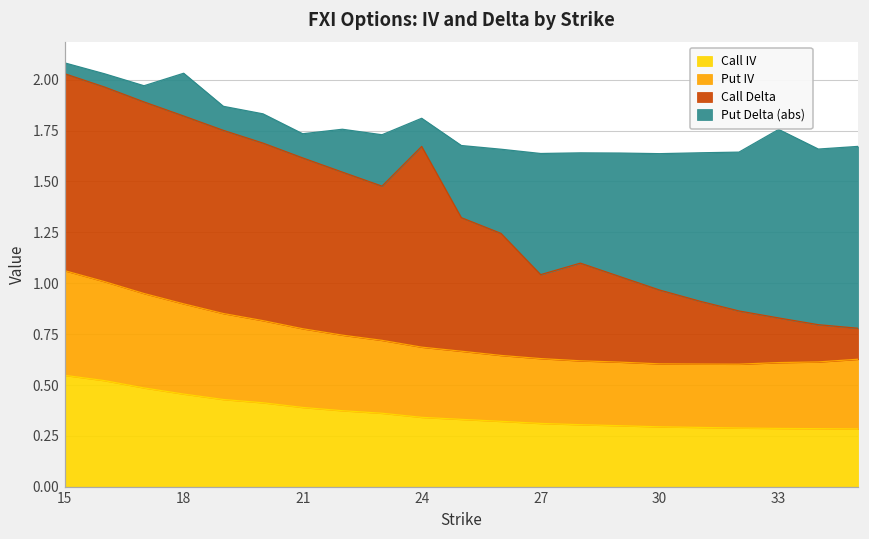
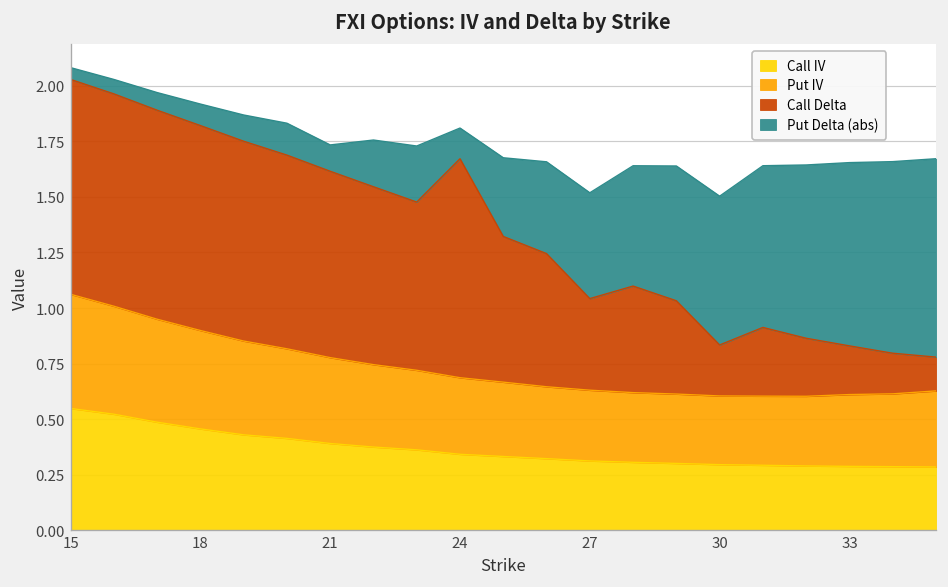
  {
    "Call Delta": {
      "15": 0.97,
      "18": 0.92,
      "21": 0.84,
      "24": 0.99,
      "27": 0.41,
-     "30": 0.36,
+     "30": 0.23,
      "33": 0.22
    },
    "Put Delta (abs)": {
      "15": 0.05,
-     "18": 0.21,
+     "18": 0.10,
      "21": 0.12,
      "24": 0.14,
-     "27": 0.60,
+     "27": 0.48,
      "30": 0.67,
-     "33": 0.93
+     "33": 0.83
    }
  }
